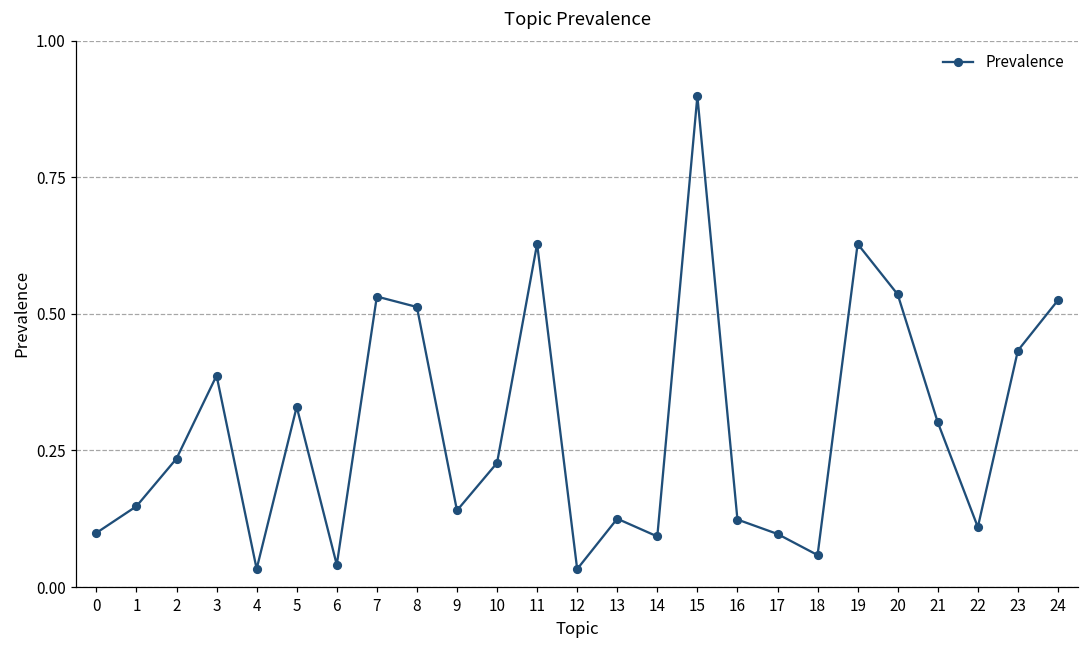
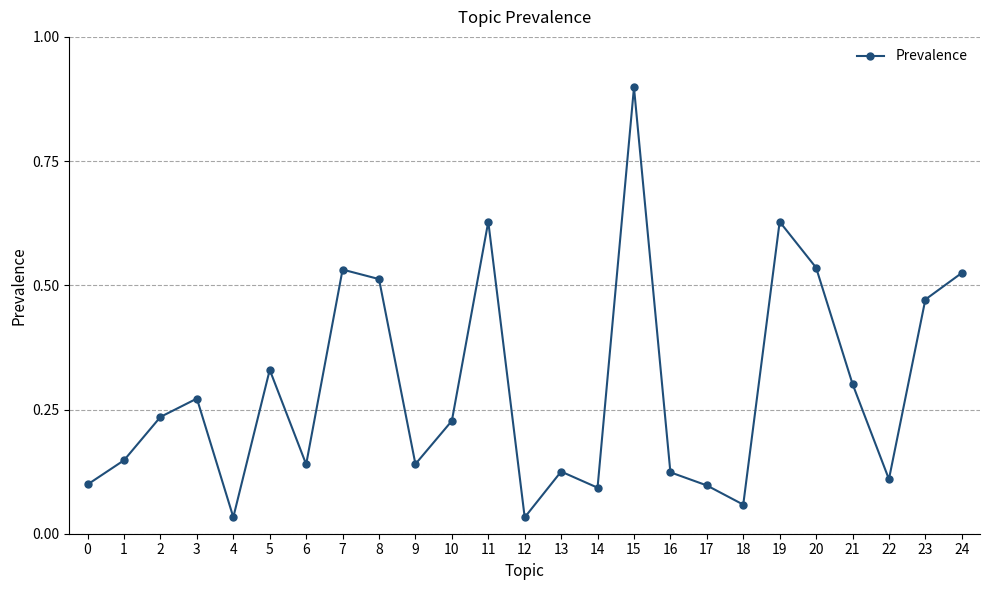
  {
    "0": 0.10,
    "1": 0.15,
    "2": 0.24,
-   "3": 0.39,
+   "3": 0.27,
    "4": 0.03,
    "5": 0.33,
-   "6": 0.04,
+   "6": 0.14,
    "7": 0.53,
    "8": 0.51,
    "9": 0.14,
    "10": 0.23,
    "11": 0.63,
    "12": 0.03,
    "13": 0.13,
    "14": 0.09,
    "15": 0.90,
    "16": 0.12,
    "17": 0.10,
    "18": 0.06,
    "19": 0.63,
    "20": 0.54,
    "21": 0.30,
    "22": 0.11,
-   "23": 0.43,
+   "23": 0.47,
    "24": 0.52
  }
